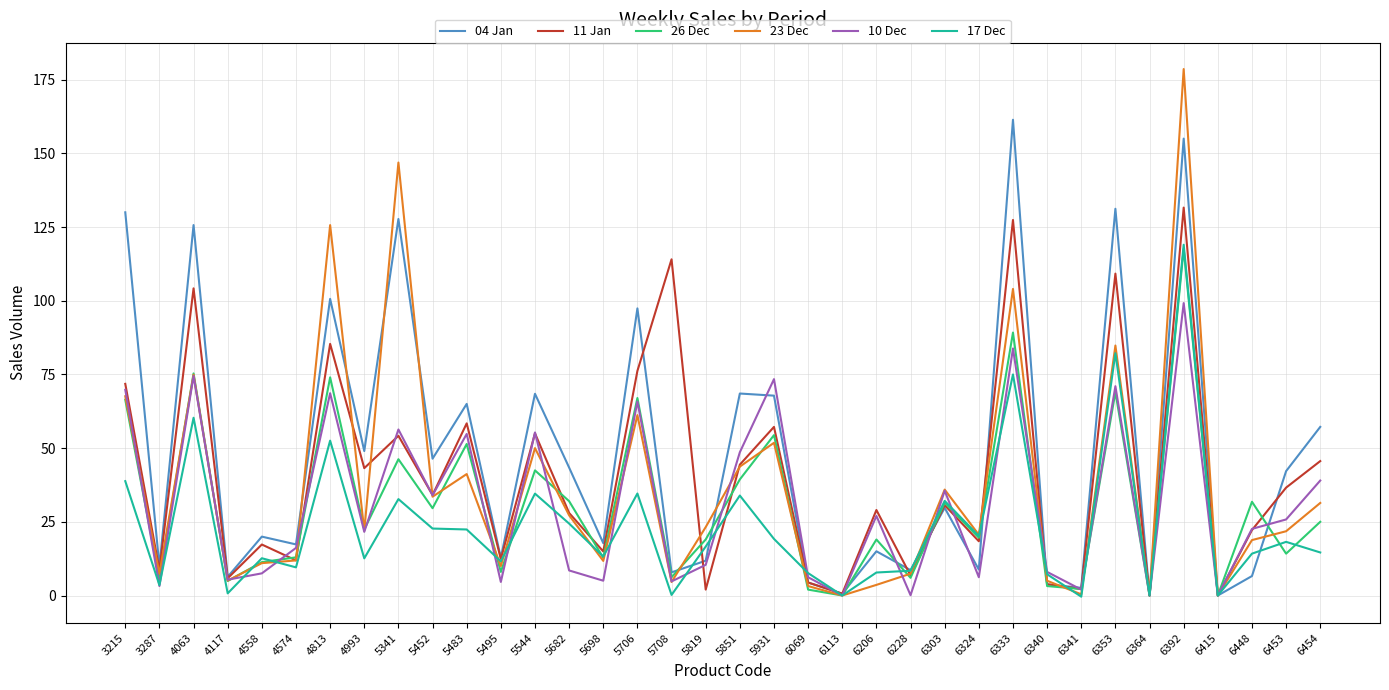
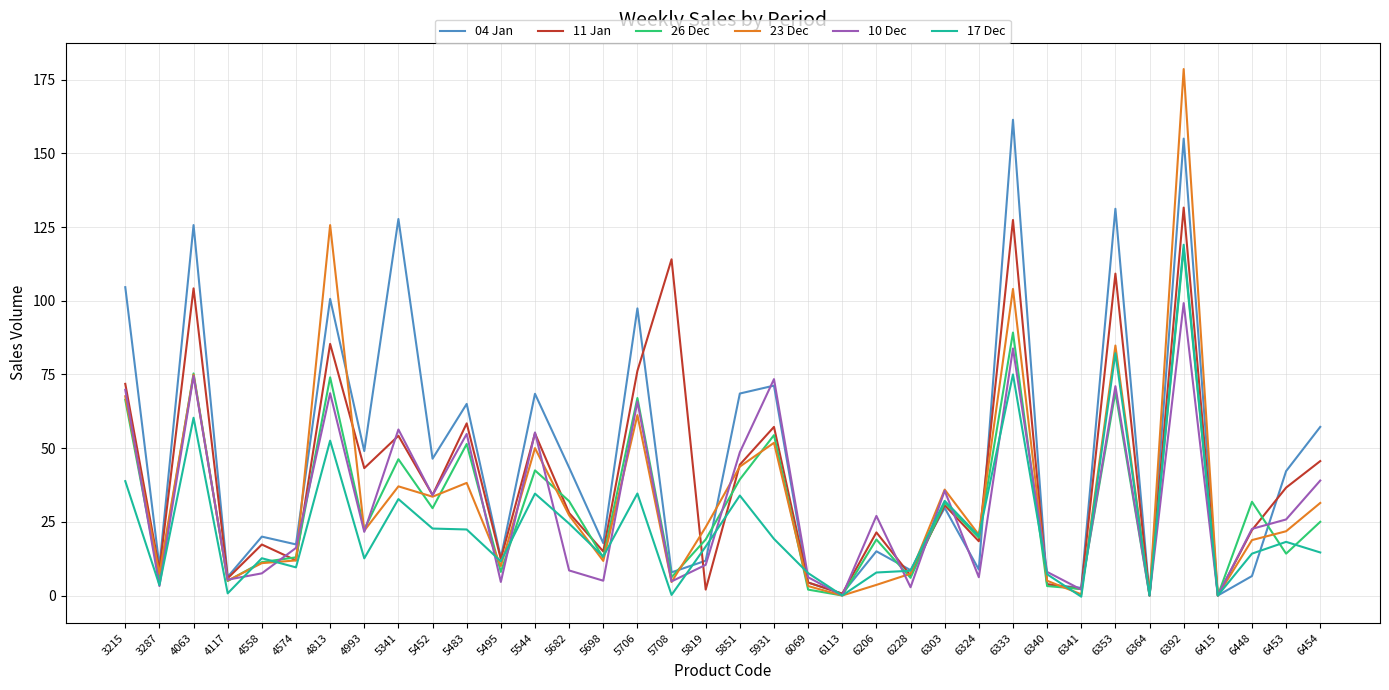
  {
    "04 Jan": {
-     "3215": 130,
+     "3215": 105,
      "3287": 10,
      "4063": 126,
      "4558": 20,
      "4574": 17,
      "4813": 101,
      "4993": 49,
      "5341": 128,
      "5452": 46,
      "5483": 65,
      "5544": 68,
      "5682": 43,
      "5698": 18,
      "5706": 97,
      "5708": 8,
      "5819": 12,
      "5851": 69,
-     "5931": 68,
+     "5931": 71,
      "6206": 15,
      "6303": 30,
      "6324": 9,
      "6333": 161,
      "6353": 131,
      "6392": 155,
      "6448": 7,
      "6453": 42,
      "6454": 57
    },
    "11 Jan": {
      "3215": 72,
      "3287": 9,
      "4063": 104,
      "4558": 17,
      "4813": 85,
      "4993": 43,
      "5341": 54,
      "5483": 58,
      "5698": 15,
      "5706": 76,
      "5708": 114,
      "5819": 2,
      "5931": 57,
-     "6206": 29,
+     "6206": 21,
      "6324": 18,
      "6333": 127,
      "6353": 109,
      "6392": 132,
      "6453": 37,
      "6454": 46
    },
    "23 Dec": {
      "3215": 68,
      "3287": 7,
      "4813": 126,
-     "5341": 147,
-     "5483": 41,
+     "5341": 37,
+     "5483": 38,
      "5495": 10,
      "5544": 50,
      "5698": 12,
      "5706": 61,
      "5819": 23,
      "5931": 52,
      "6069": 3,
      "6206": 4,
      "6333": 104,
      "6340": 5,
      "6353": 85,
      "6392": 179,
      "6448": 19,
      "6453": 22,
      "6454": 31
    },
    "10 Dec": {
      "3215": 70,
      "4558": 8,
      "4574": 16,
      "4813": 69,
      "5341": 56,
      "5483": 55,
      "5495": 5,
      "5682": 9,
      "5698": 5,
      "5706": 66,
      "5819": 10,
      "5851": 49,
      "5931": 73,
      "6069": 6,
      "6206": 27,
-     "6228": 0,
+     "6228": 3,
      "6324": 6,
      "6333": 84,
      "6353": 71,
      "6392": 99,
      "6453": 26,
      "6454": 39
    }
  }
